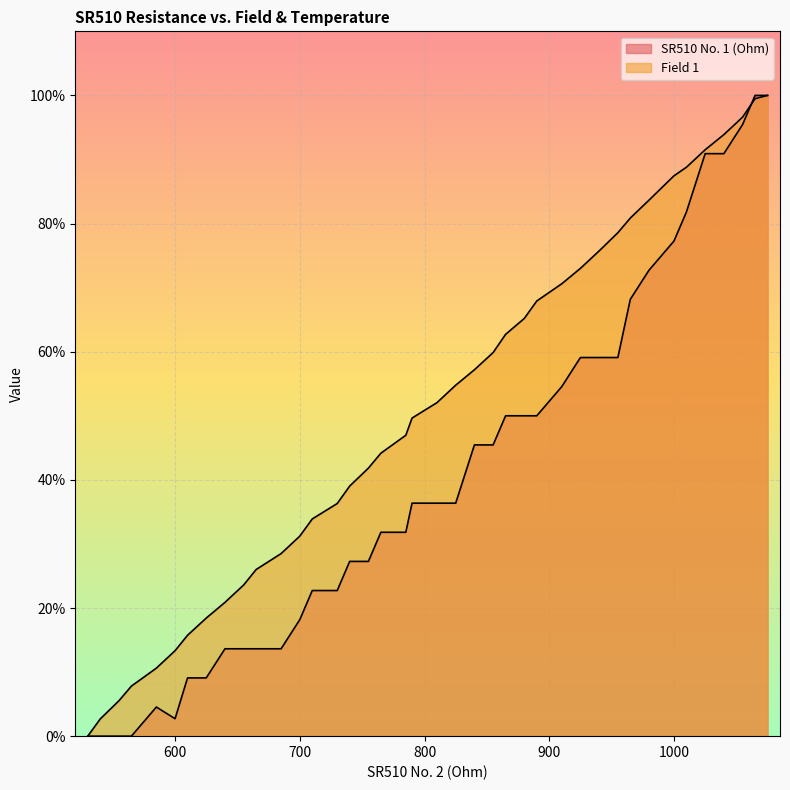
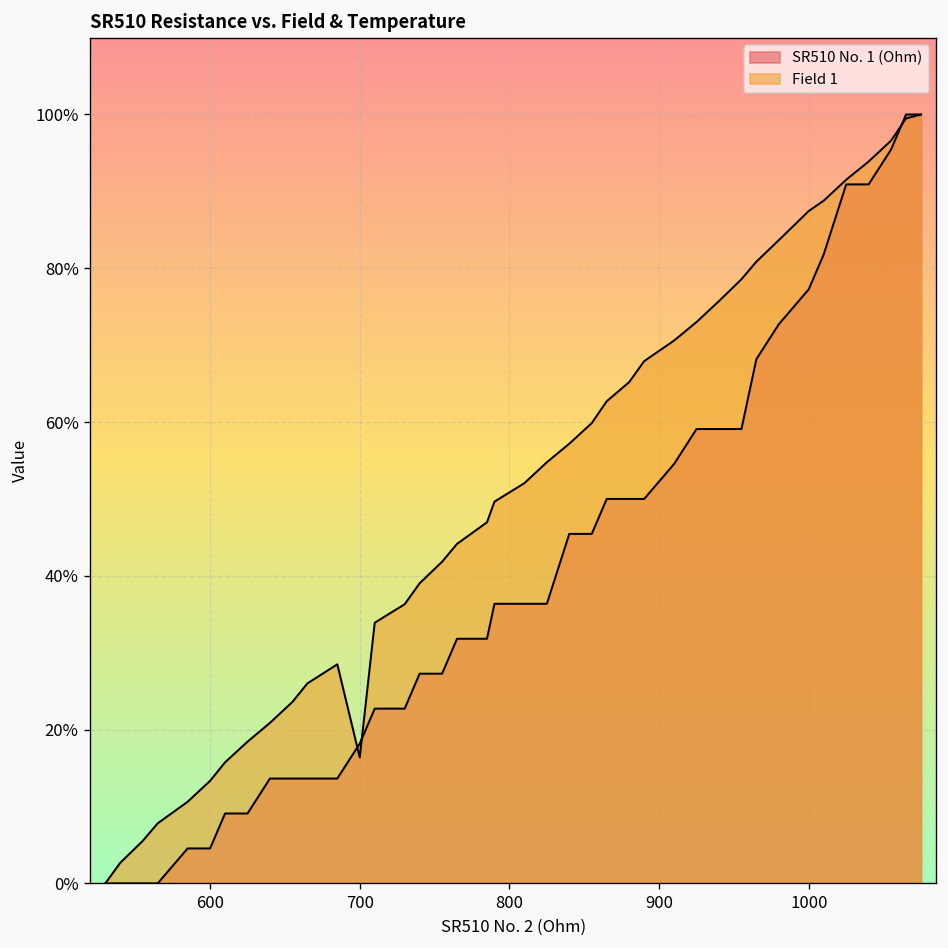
  {
    "SR510 No. 1 (Ohm)": {
-     "600": "3%",
+     "600": "5%",
      "700": "18%",
      "1000": "77%"
    },
    "Field 1": {
      "600": "13%",
-     "700": "31%",
+     "700": "16%",
      "1000": "87%"
    }
  }
